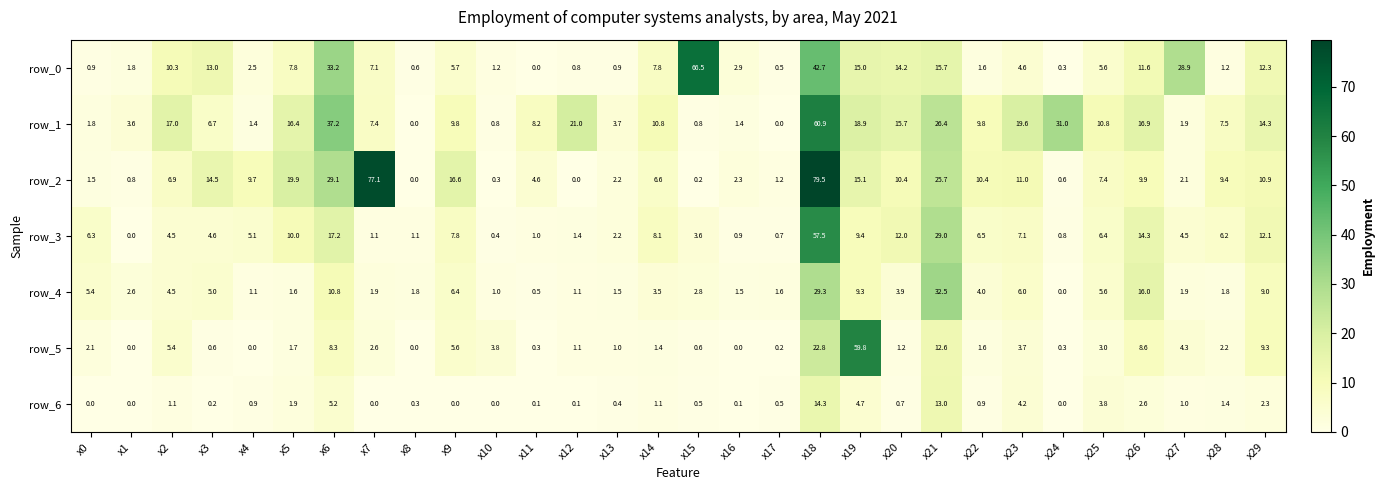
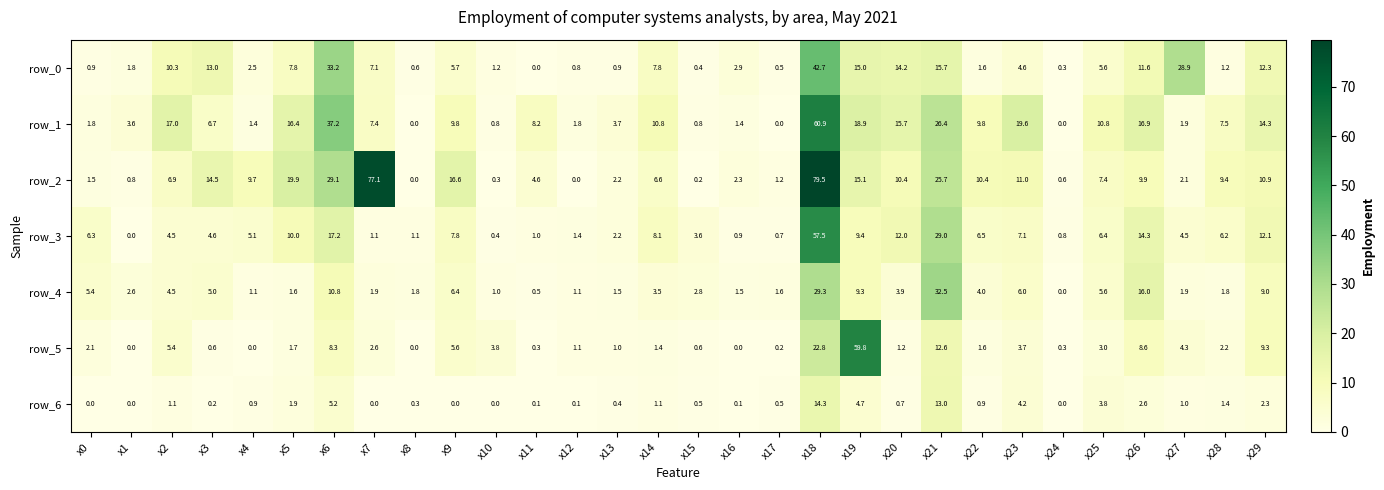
  {
    "row_0": {
      "x0": 0.9,
      "x1": 1.8,
      "x2": 10.3,
      "x3": 13.0,
      "x4": 2.5,
      "x5": 7.8,
      "x6": 33.2,
      "x7": 7.1,
      "x8": 0.6,
      "x9": 5.7,
      "x10": 1.2,
      "x11": 0.0,
      "x12": 0.8,
      "x13": 0.9,
      "x14": 7.8,
-     "x15": 66.5,
+     "x15": 0.4,
      "x16": 2.9,
      "x17": 0.5,
      "x18": 42.7,
      "x19": 15.0,
      "x20": 14.2,
      "x21": 15.7,
      "x22": 1.6,
      "x23": 4.6,
      "x24": 0.3,
      "x25": 5.6,
      "x26": 11.6,
      "x27": 28.9,
      "x28": 1.2,
      "x29": 12.3
    },
    "row_1": {
      "x0": 1.8,
      "x1": 3.6,
      "x2": 17.0,
      "x3": 6.7,
      "x4": 1.4,
      "x5": 16.4,
      "x6": 37.2,
      "x7": 7.4,
      "x8": 0.0,
      "x9": 9.8,
      "x10": 0.8,
      "x11": 8.2,
-     "x12": 21.0,
+     "x12": 1.8,
      "x13": 3.7,
      "x14": 10.8,
      "x15": 0.8,
      "x16": 1.4,
      "x17": 0.0,
      "x18": 60.9,
      "x19": 18.9,
      "x20": 15.7,
      "x21": 26.4,
      "x22": 9.8,
      "x23": 19.6,
-     "x24": 31.0,
+     "x24": 0.0,
      "x25": 10.8,
      "x26": 16.9,
      "x27": 1.9,
      "x28": 7.5,
      "x29": 14.3
    }
  }
